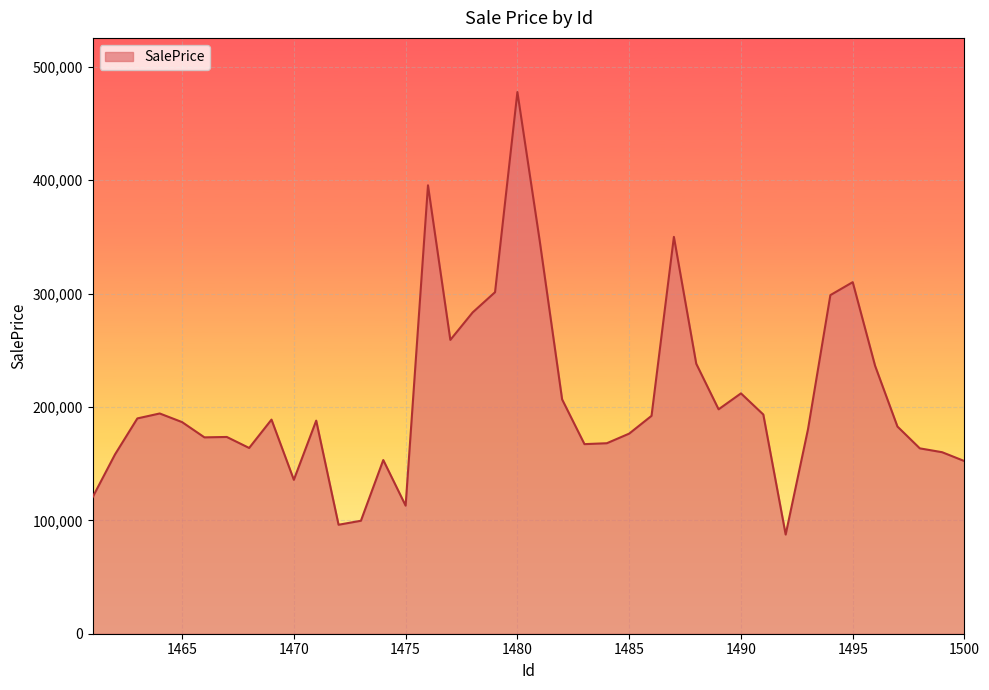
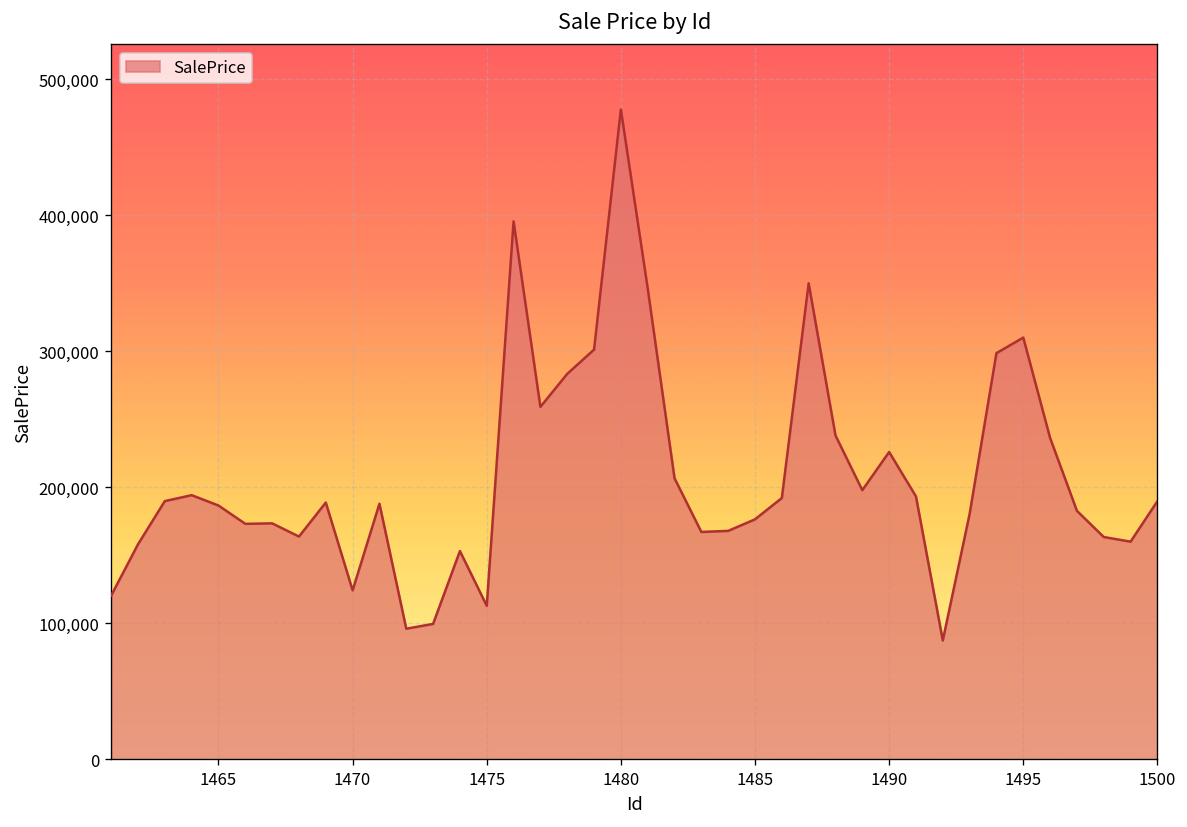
  {
    "1465": "187,000",
-   "1470": "136,000",
+   "1470": "124,000",
    "1475": "113,000",
    "1480": "478,000",
    "1485": "176,000",
-   "1490": "212,000",
+   "1490": "226,000",
    "1495": "310,000",
-   "1500": "152,000"
+   "1500": "190,000"
  }
